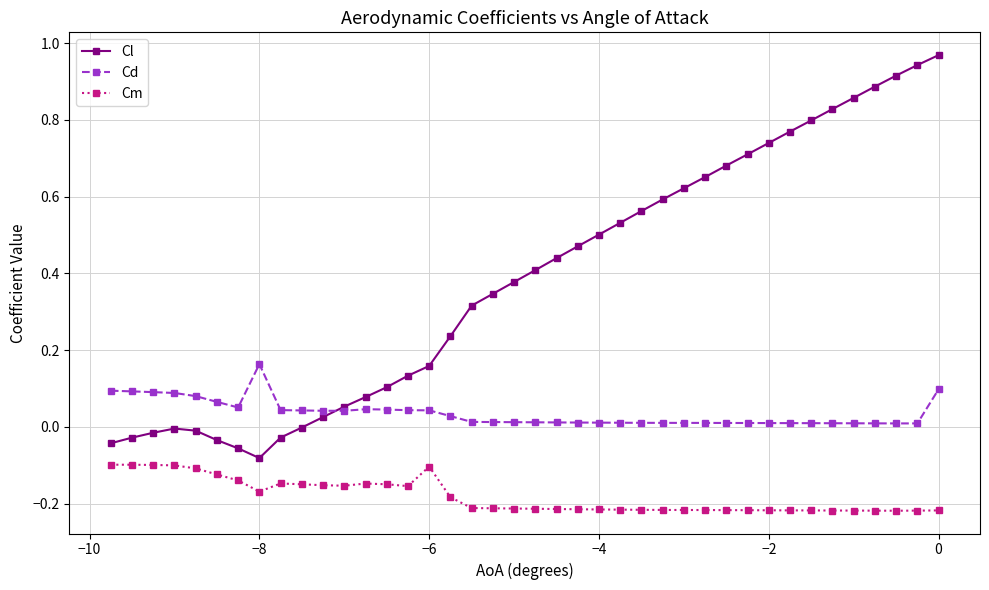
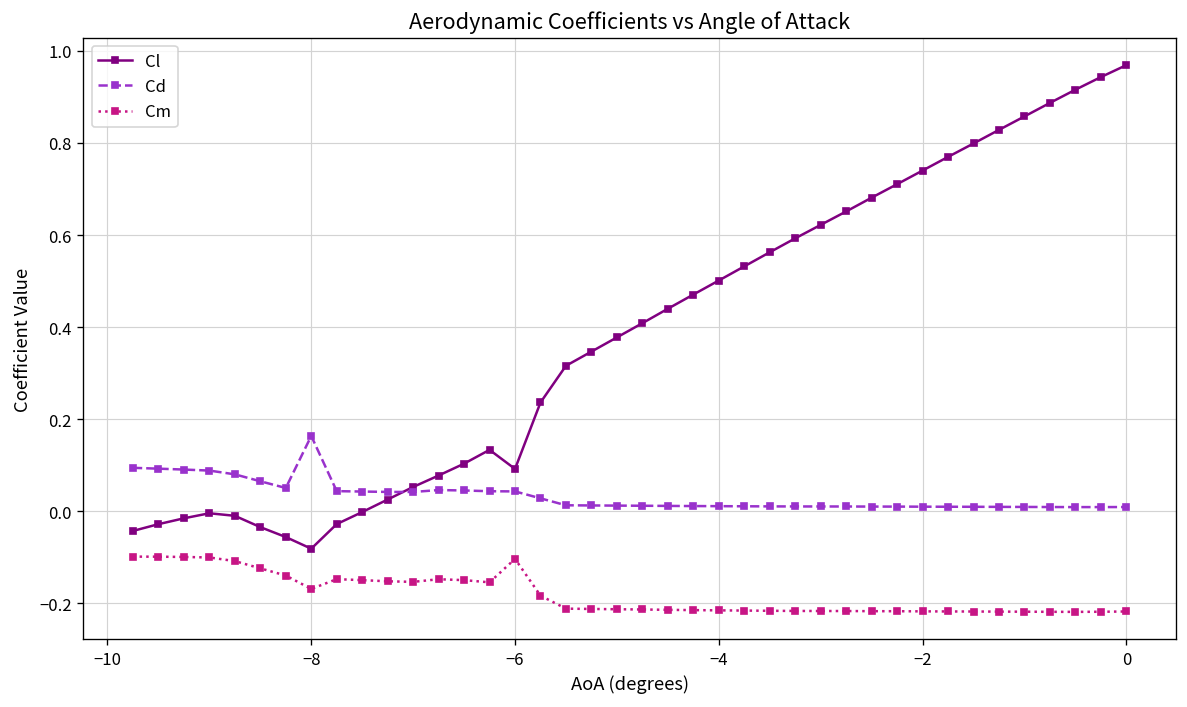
  {
    "Cl": {
      "−8": -0.08,
-     "−6": 0.16,
+     "−6": 0.09,
      "−4": 0.50,
      "−2": 0.74,
      "0": 0.97
    },
    "Cd": {
      "−8": 0.16,
      "−6": 0.04,
      "−4": 0.01,
      "−2": 0.01,
-     "0": 0.10
+     "0": 0.01
    },
    "Cm": {
      "−8": -0.17,
      "−6": -0.10,
      "−4": -0.22,
      "−2": -0.22,
      "0": -0.22
    }
  }
